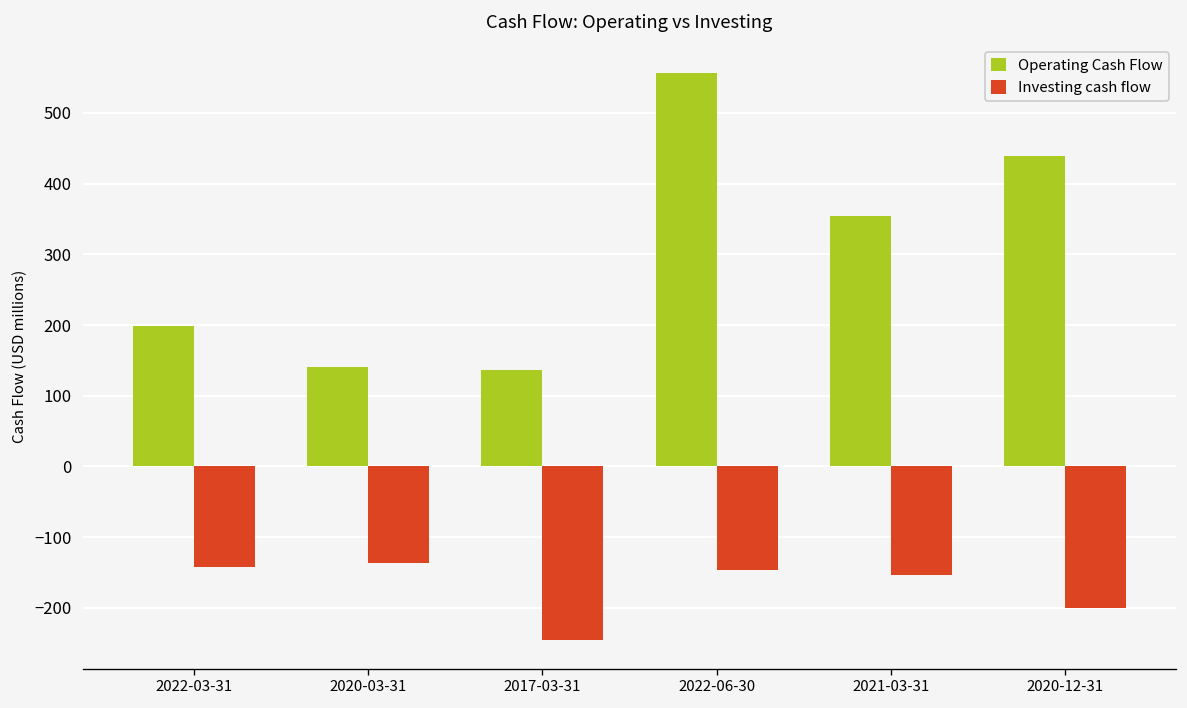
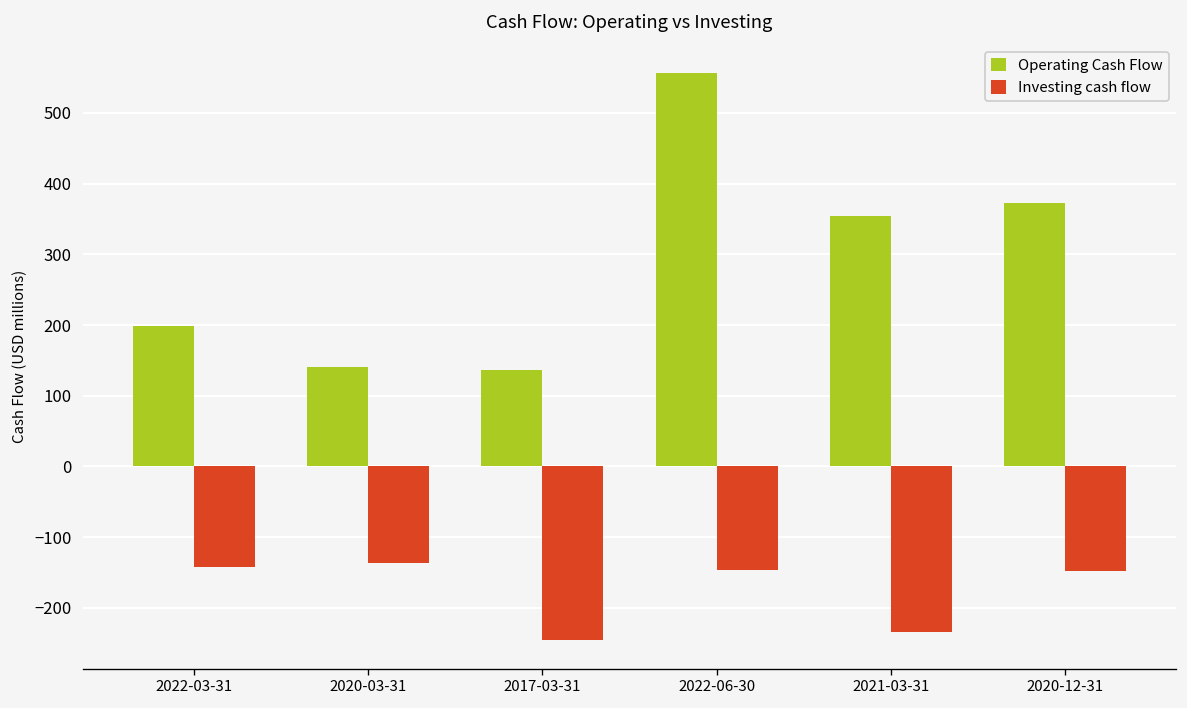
  {
    "Operating Cash Flow": {
      "2022-03-31": 200,
      "2020-03-31": 140,
      "2017-03-31": 140,
      "2022-06-30": 560,
      "2021-03-31": 350,
-     "2020-12-31": 440
+     "2020-12-31": 370
    },
    "Investing cash flow": {
      "2022-03-31": -140,
      "2020-03-31": -140,
      "2017-03-31": -250,
      "2022-06-30": -150,
-     "2021-03-31": -150,
-     "2020-12-31": -200
+     "2021-03-31": -230,
+     "2020-12-31": -150
    }
  }
